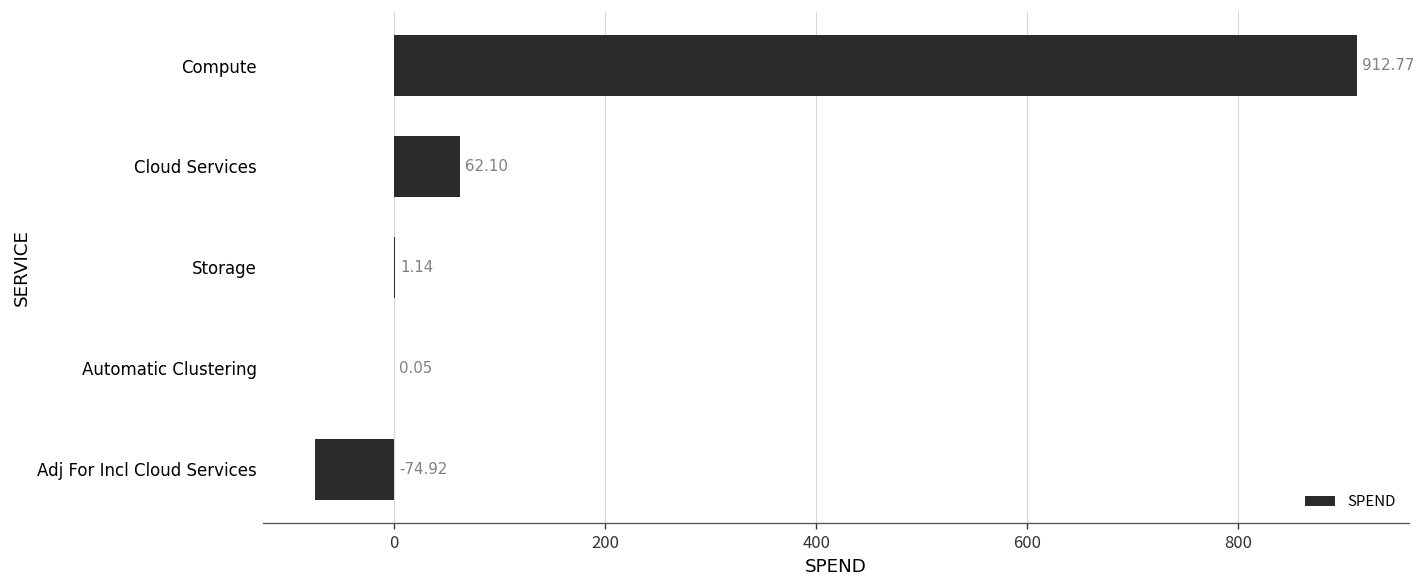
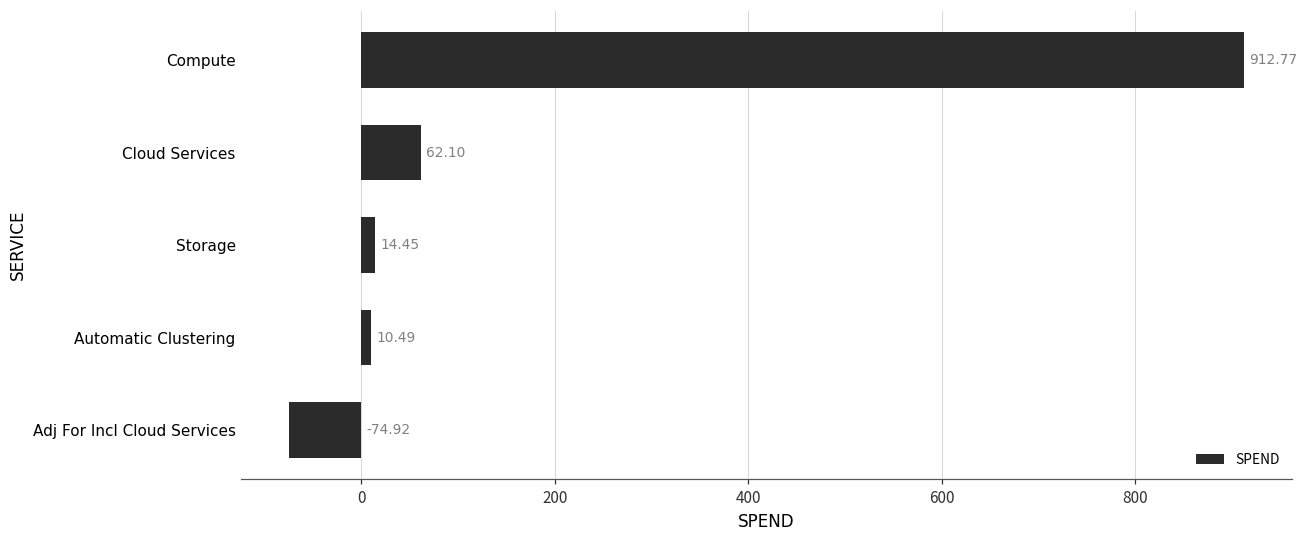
  {
    "Compute": 912.77,
    "Cloud Services": 62.10,
-   "Storage": 1.14,
-   "Automatic Clustering": 0.05
+   "Storage": 14.45,
+   "Automatic Clustering": 10.49
  }
